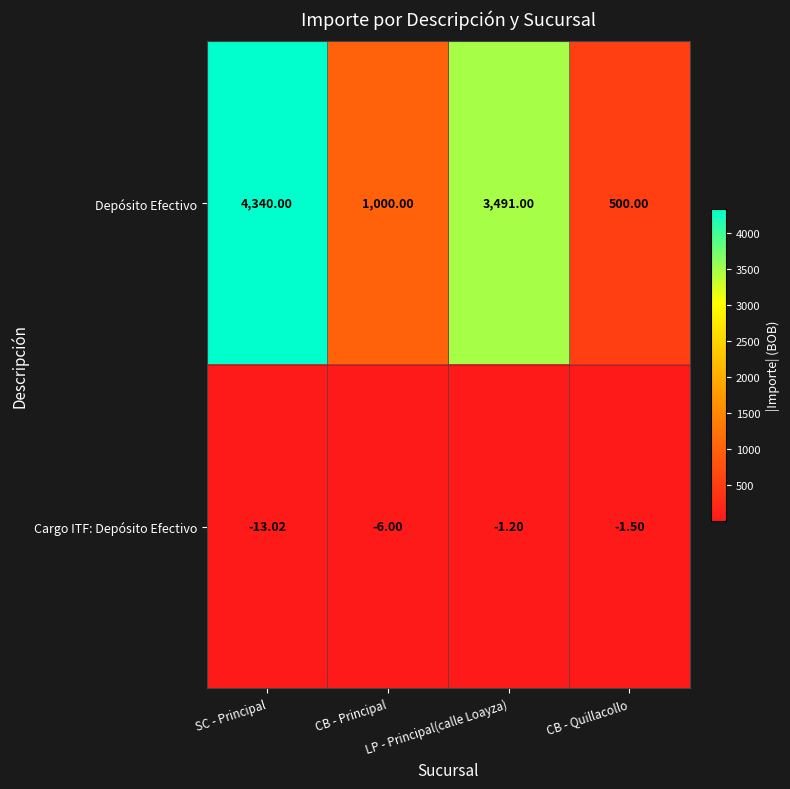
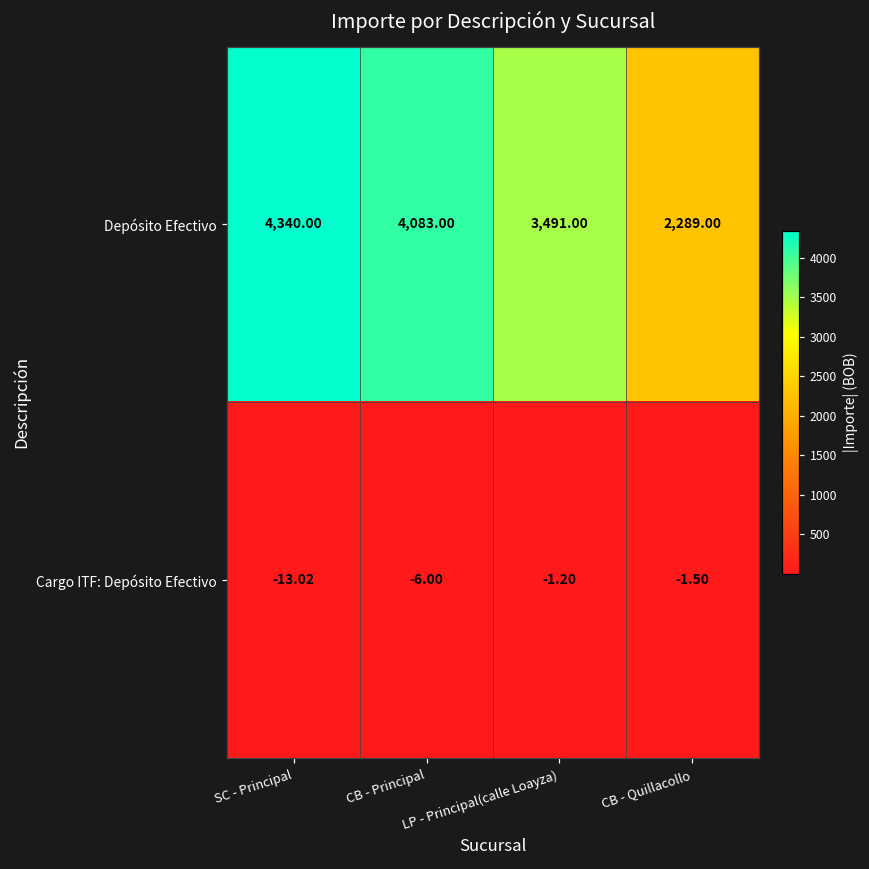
  {
    "Depósito Efectivo": {
      "SC - Principal": "4,340.00",
-     "CB - Principal": "1,000.00",
+     "CB - Principal": "4,083.00",
      "LP - Principal(calle Loayza)": "3,491.00",
-     "CB - Quillacollo": "500.00"
+     "CB - Quillacollo": "2,289.00"
    },
    "Cargo ITF: Depósito Efectivo": {
      "SC - Principal": "-13.02",
      "CB - Principal": "-6.00",
      "LP - Principal(calle Loayza)": "-1.20",
      "CB - Quillacollo": "-1.50"
    }
  }
